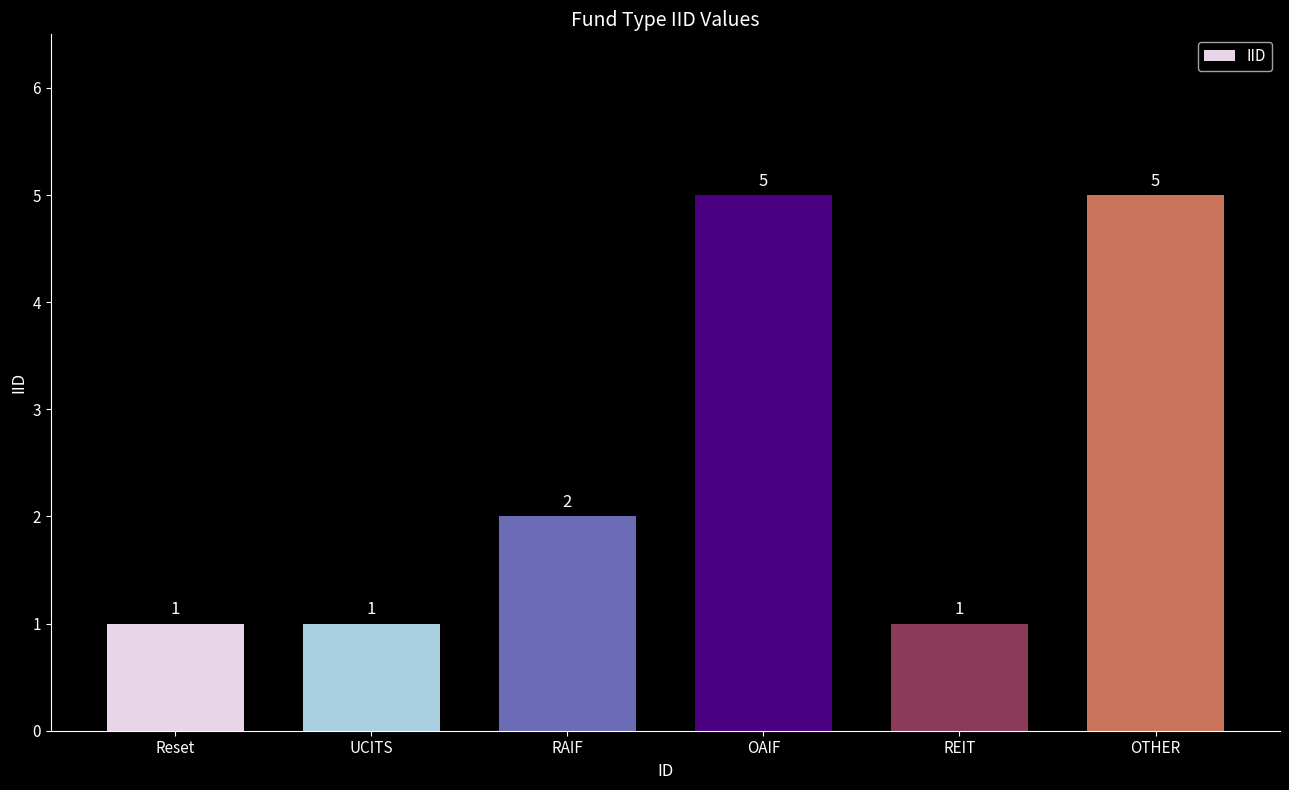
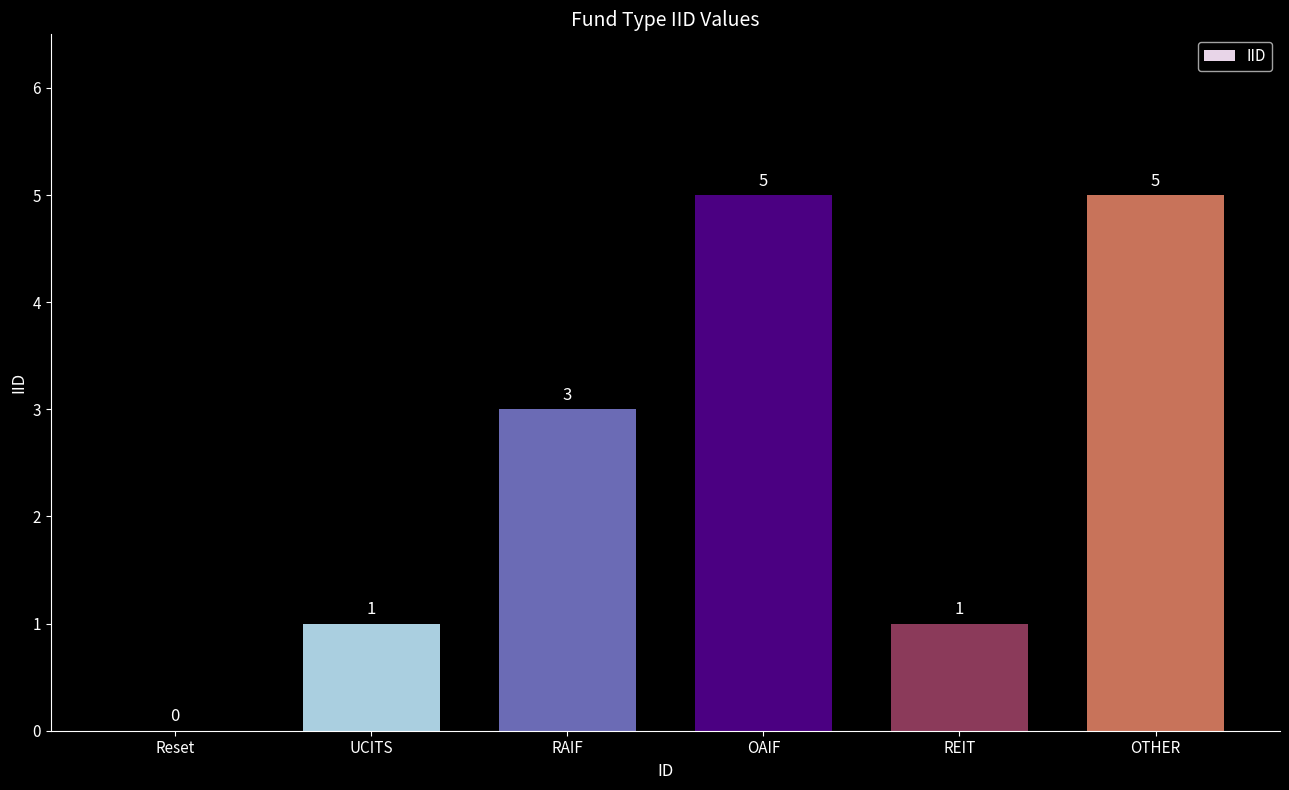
  {
-   "Reset": 1,
+   "Reset": 0,
    "UCITS": 1,
-   "RAIF": 2,
+   "RAIF": 3,
    "OAIF": 5,
    "REIT": 1,
    "OTHER": 5
  }
